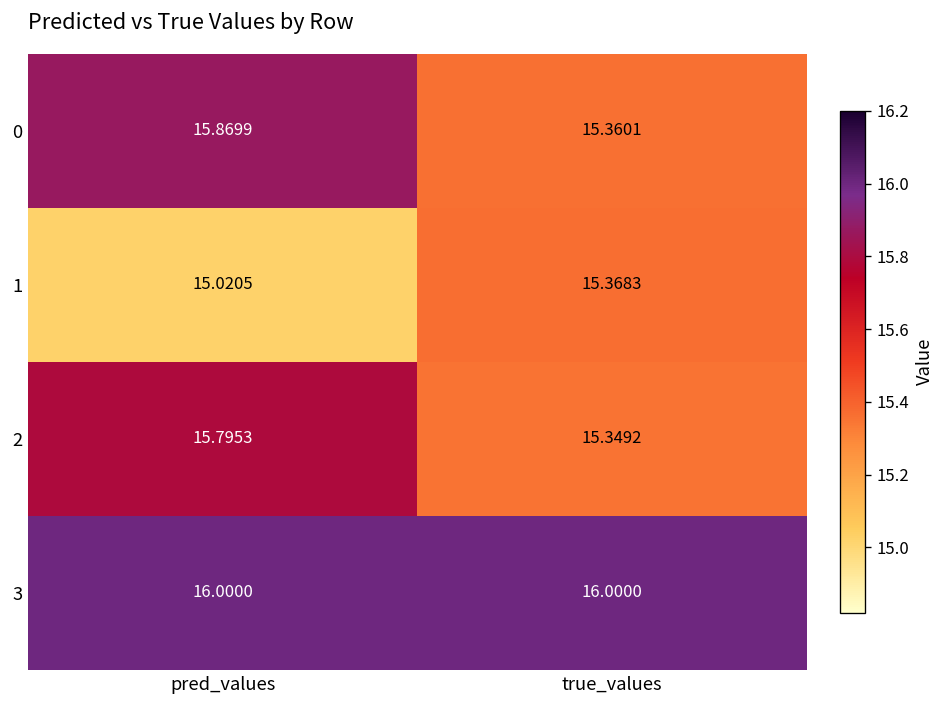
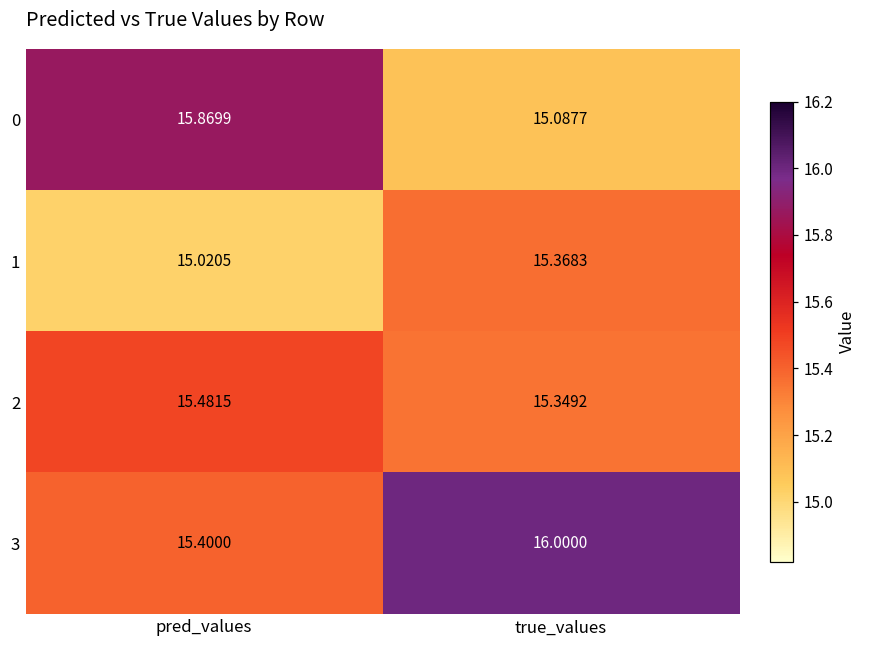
  {
    "0": {
      "pred_values": 15.8699,
-     "true_values": 15.3601
+     "true_values": 15.0877
    },
    "1": {
      "pred_values": 15.0205,
      "true_values": 15.3683
    },
    "2": {
-     "pred_values": 15.7953,
+     "pred_values": 15.4815,
      "true_values": 15.3492
    },
    "3": {
-     "pred_values": 16.0000,
+     "pred_values": 15.4000,
      "true_values": 16.0000
    }
  }
